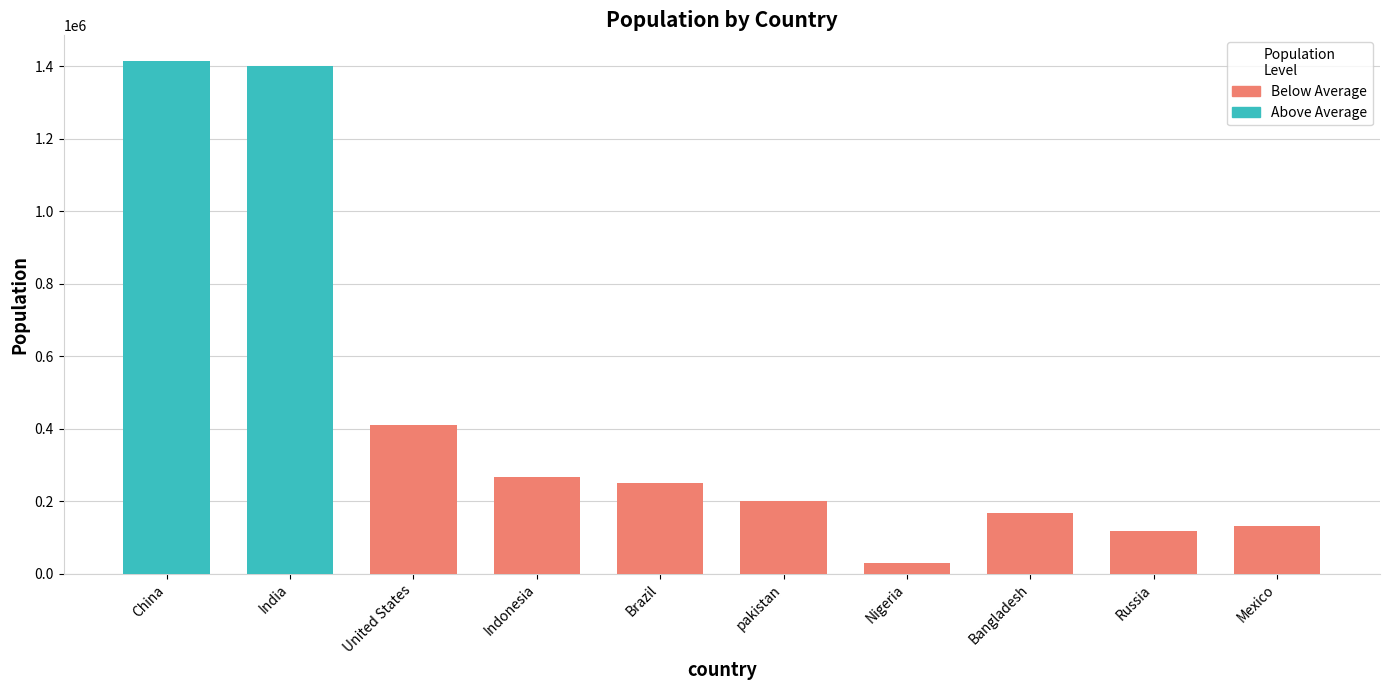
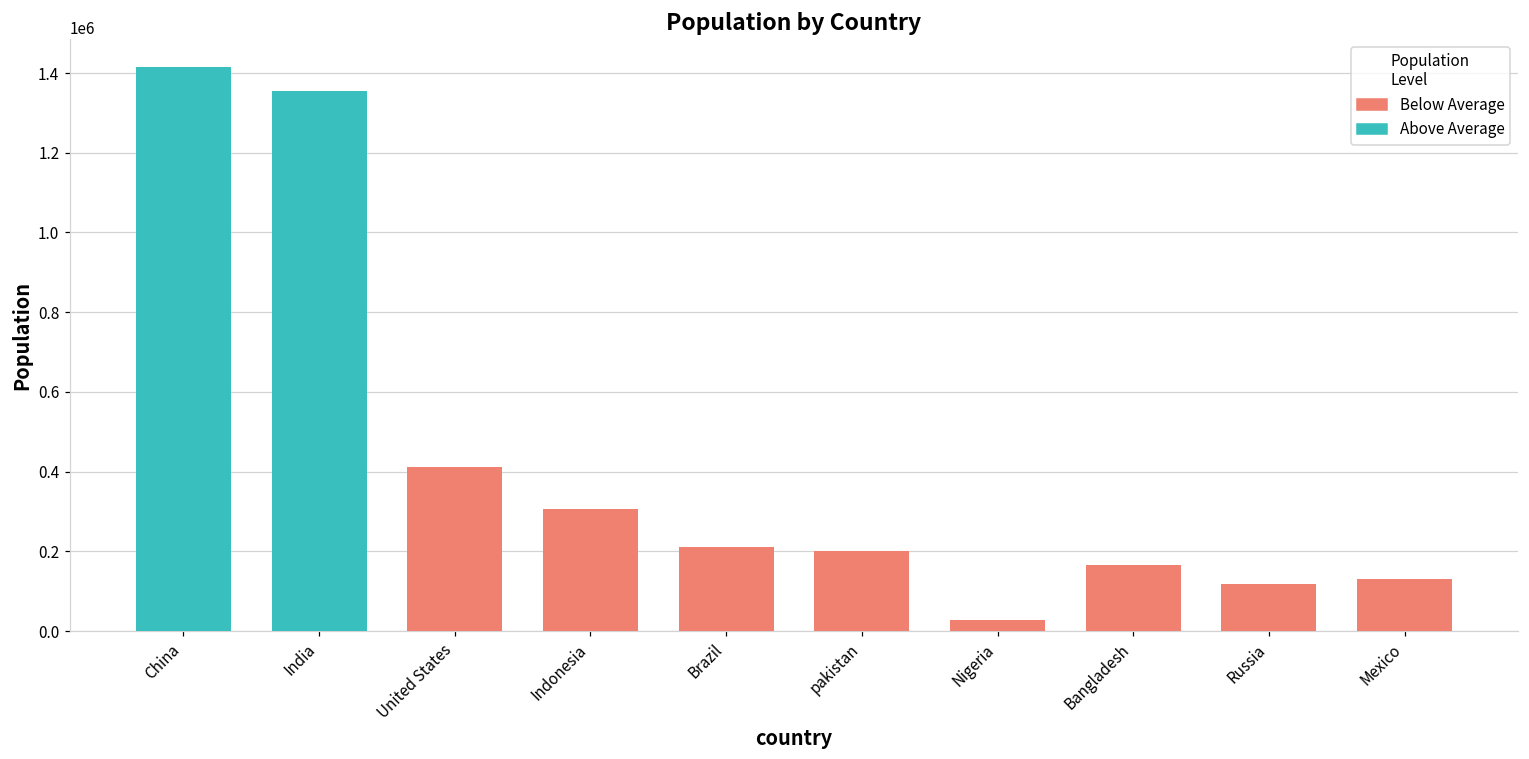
  {
    "Above Average": {
      "China": 1420000,
-     "India": 1400000,
+     "India": 1350000,
      "United States": 0,
      "Indonesia": 0,
      "Brazil": 0,
      "pakistan": 0,
      "Nigeria": 0,
      "Bangladesh": 0,
      "Russia": 0,
      "Mexico": 0
    },
    "Below Average": {
      "China": 0,
      "India": 0,
      "United States": 410000,
-     "Indonesia": 270000,
-     "Brazil": 250000,
+     "Indonesia": 310000,
+     "Brazil": 210000,
      "pakistan": 200000,
      "Nigeria": 30000,
      "Bangladesh": 170000,
      "Russia": 120000,
      "Mexico": 130000
    }
  }
